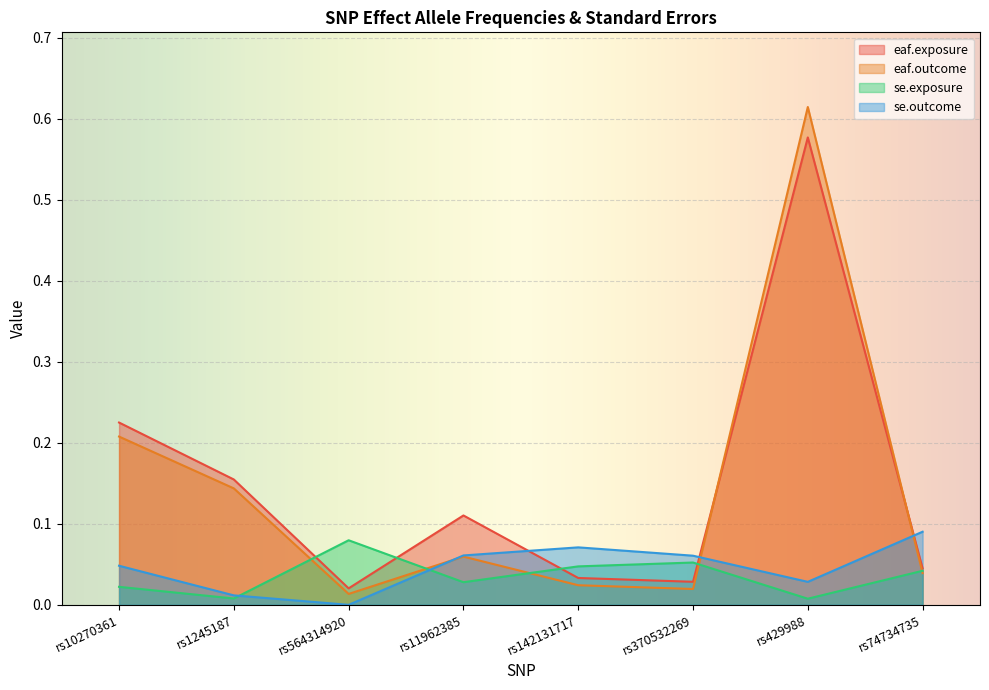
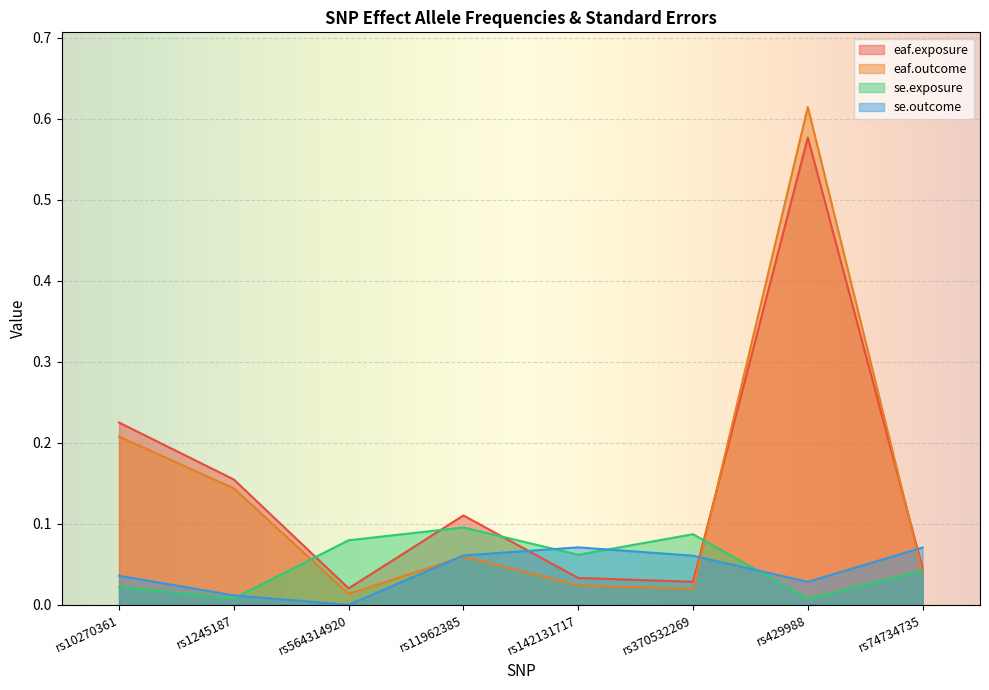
  {
    "se.exposure": {
      "rs10270361": 0.02,
      "rs1245187": 0.01,
      "rs564314920": 0.08,
-     "rs11962385": 0.03,
-     "rs142131717": 0.05,
-     "rs370532269": 0.05,
+     "rs11962385": 0.10,
+     "rs142131717": 0.06,
+     "rs370532269": 0.09,
      "rs429988": 0.01
    },
    "se.outcome": {
-     "rs10270361": 0.05,
+     "rs10270361": 0.04,
      "rs1245187": 0.01,
      "rs564314920": 0.00,
      "rs142131717": 0.07,
      "rs370532269": 0.06,
      "rs429988": 0.03,
-     "rs74734735": 0.09
+     "rs74734735": 0.07
    }
  }
